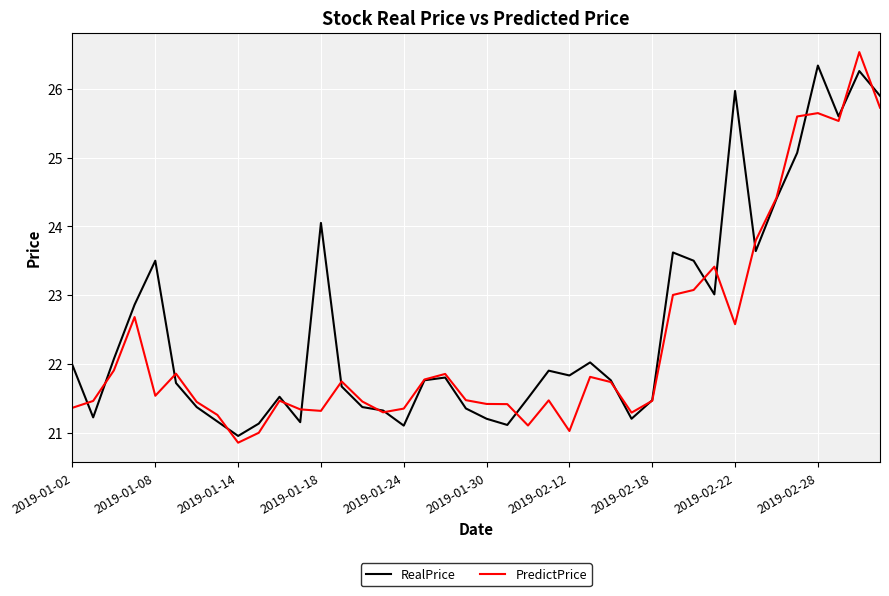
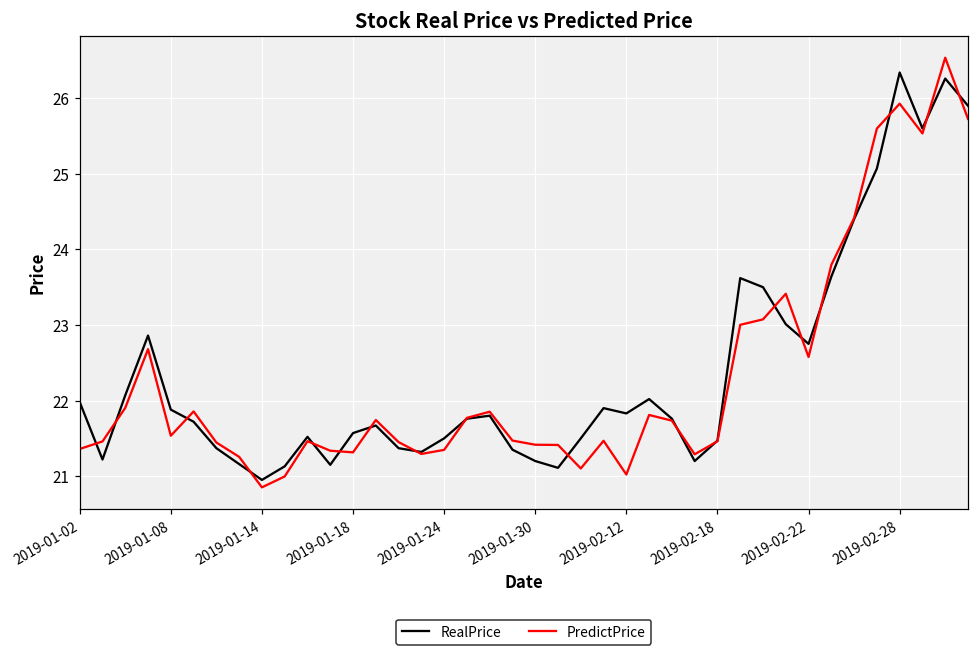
  {
    "RealPrice": {
      "2019-01-02": 22.0,
-     "2019-01-08": 23.5,
+     "2019-01-08": 21.9,
      "2019-01-14": 21.0,
-     "2019-01-18": 24.1,
-     "2019-01-24": 21.1,
+     "2019-01-18": 21.6,
+     "2019-01-24": 21.5,
      "2019-01-30": 21.2,
      "2019-02-12": 21.8,
-     "2019-02-22": 26.0,
+     "2019-02-22": 22.8,
      "2019-02-28": 26.3
    },
    "PredictPrice": {
      "2019-01-02": 21.4,
      "2019-01-08": 21.5,
      "2019-01-14": 20.9,
      "2019-01-18": 21.3,
      "2019-01-24": 21.3,
      "2019-01-30": 21.4,
      "2019-02-12": 21.0,
      "2019-02-22": 22.6,
-     "2019-02-28": 25.6
+     "2019-02-28": 25.9
    }
  }
